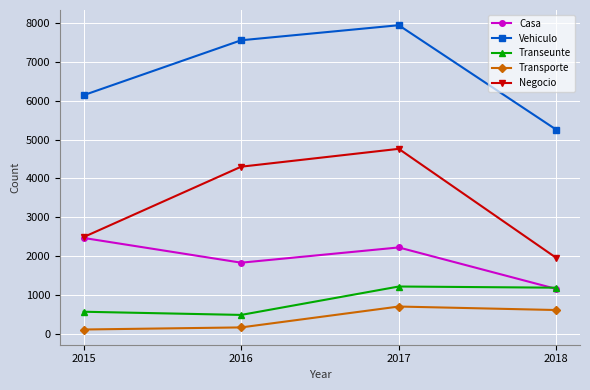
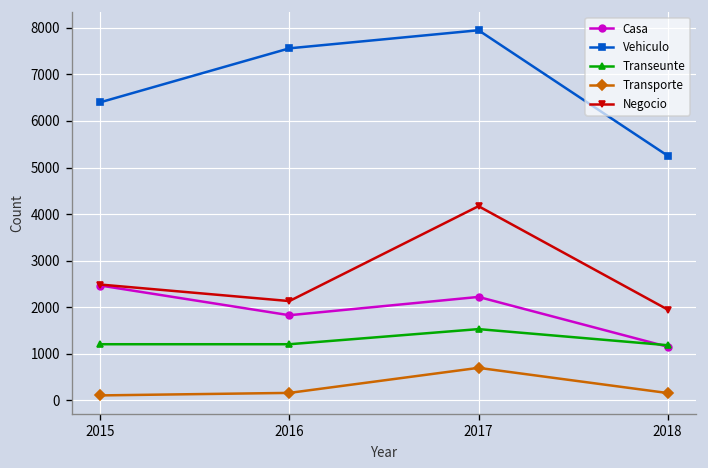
  {
    "Casa": {
      "2016": 1800,
      "2017": 2200
    },
    "Vehiculo": {
-     "2015": 6100,
+     "2015": 6400,
      "2016": 7600,
      "2017": 7900,
      "2018": 5300
    },
    "Transeunte": {
-     "2015": 600,
-     "2016": 500,
-     "2017": 1200
+     "2015": 1200,
+     "2016": 1200,
+     "2017": 1500
    },
    "Transporte": {
      "2015": 100,
      "2016": 200,
      "2017": 700,
-     "2018": 600
+     "2018": 200
    },
    "Negocio": {
-     "2016": 4300,
-     "2017": 4800,
+     "2016": 2100,
+     "2017": 4200,
      "2018": 2000
    }
  }
